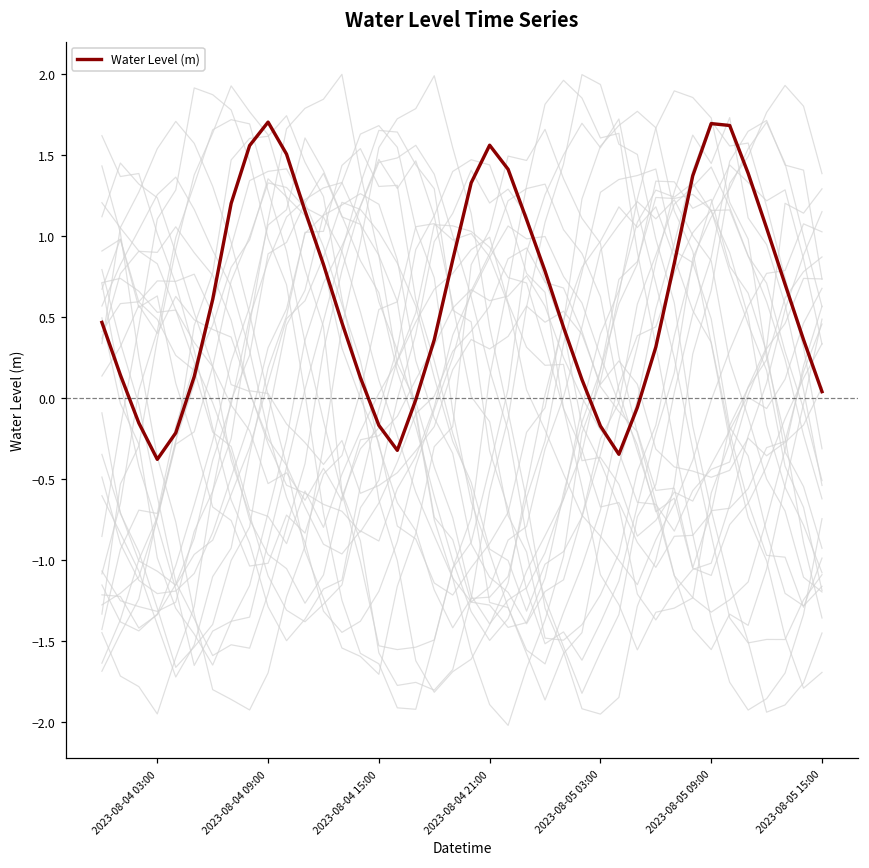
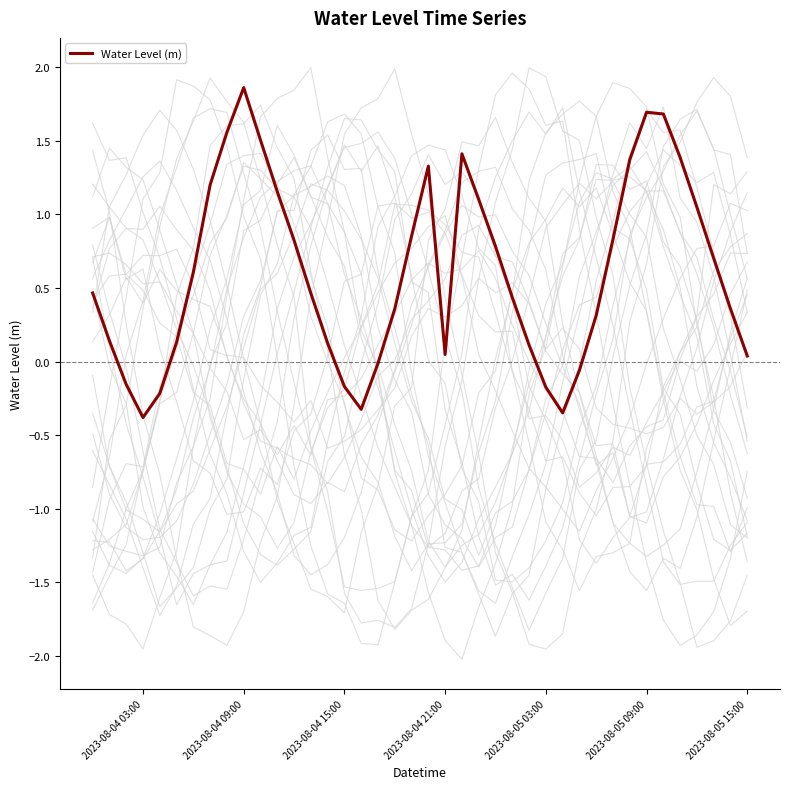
  {
    "Water Level (m)": {
-     "2023-08-04 09:00": 1.70,
-     "2023-08-04 21:00": 1.56,
+     "2023-08-04 09:00": 1.86,
+     "2023-08-04 21:00": 0.05,
      "2023-08-05 03:00": -0.17,
      "2023-08-05 15:00": 0.04
    }
  }
